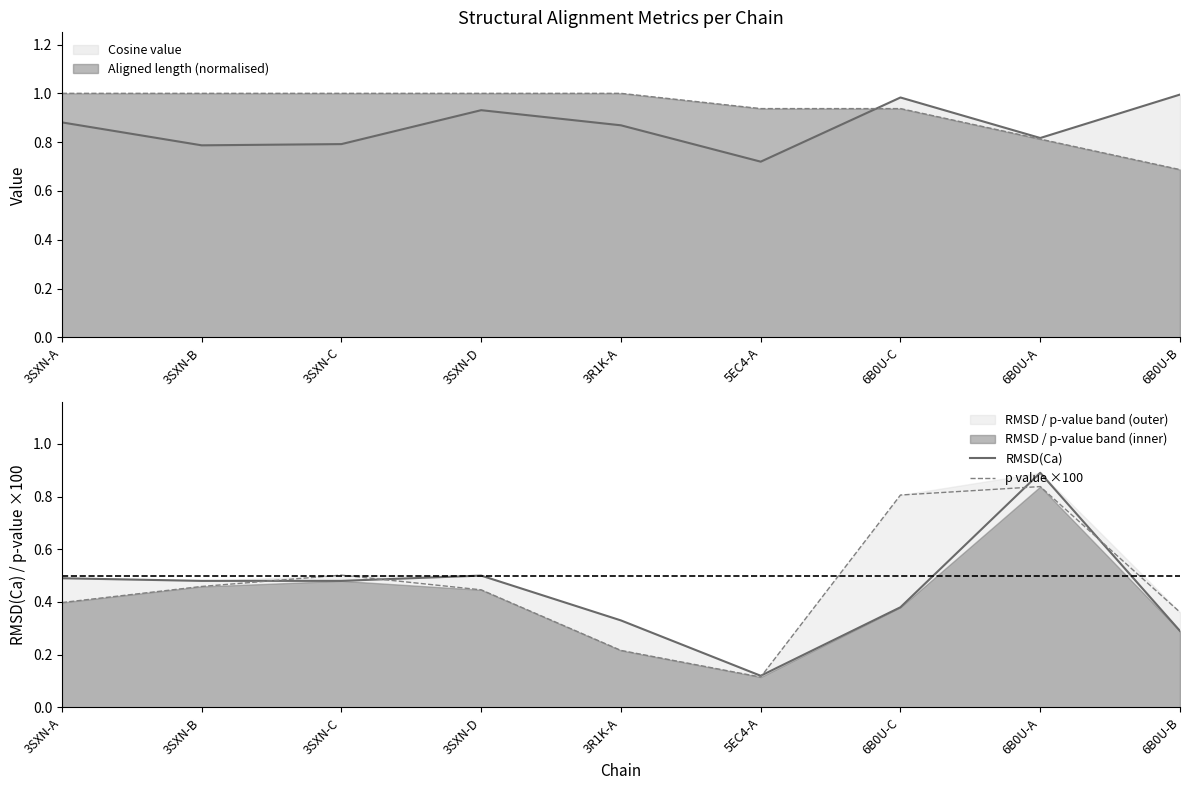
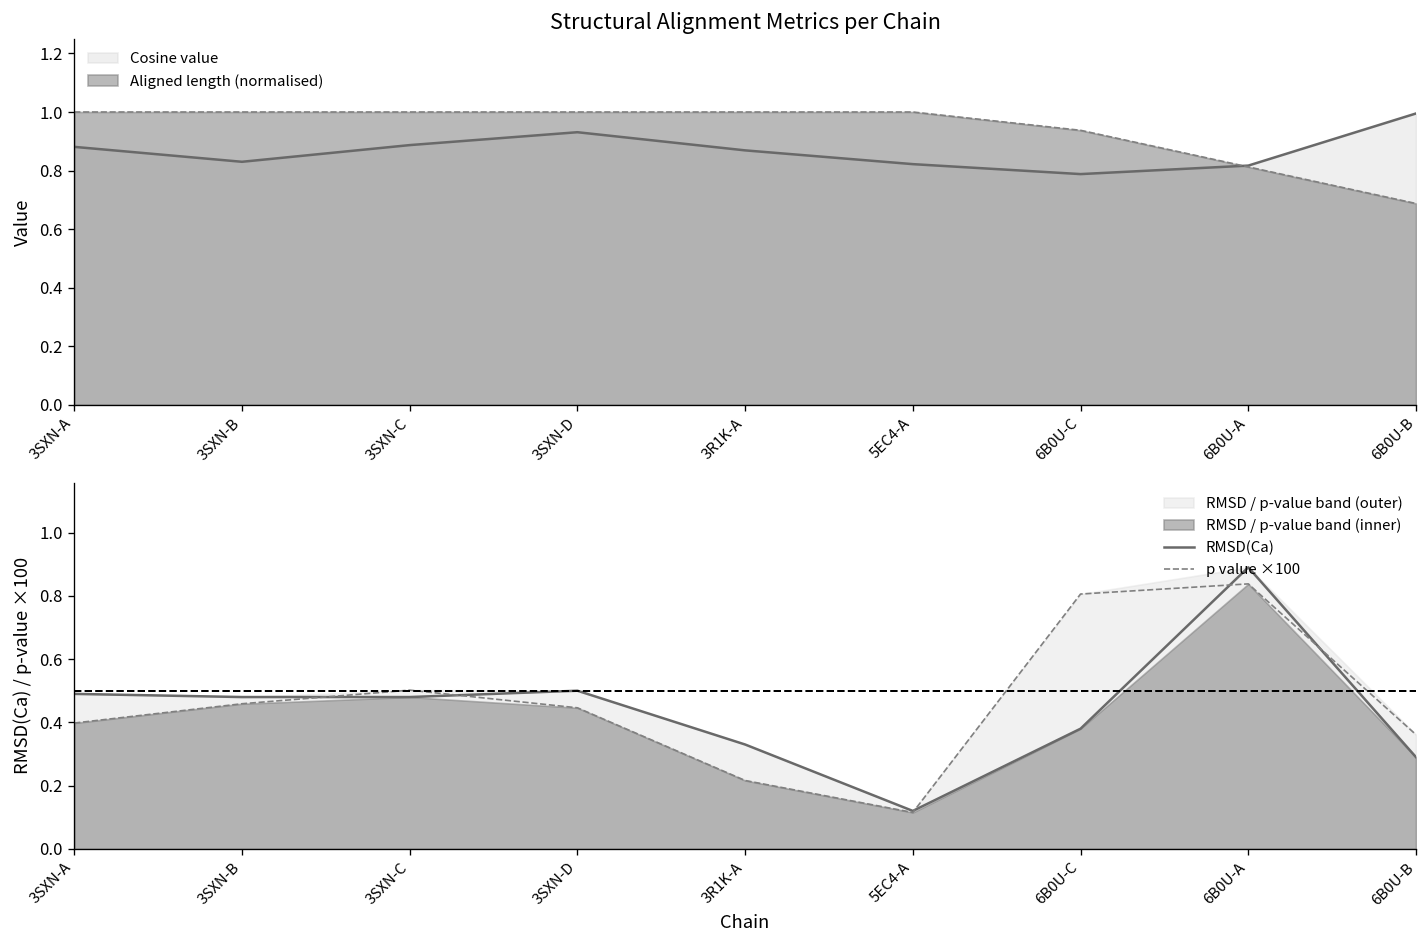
  {
    "Structural Alignment Metrics per Chain": {
      "Cosine value": {
        "3SXN-A": 0.88,
-       "3SXN-B": 0.79,
-       "3SXN-C": 0.79,
+       "3SXN-B": 0.83,
+       "3SXN-C": 0.89,
        "3SXN-D": 0.93,
        "3R1K-A": 0.87,
-       "5EC4-A": 0.72,
-       "6B0U-C": 0.98,
+       "5EC4-A": 0.82,
+       "6B0U-C": 0.79,
        "6B0U-B": 1.00
      },
      "Aligned length (normalised)": {
        "3SXN-A": 1.00,
        "3SXN-B": 1.00,
        "3SXN-C": 1.00,
        "3SXN-D": 1.00,
        "3R1K-A": 1.00,
-       "5EC4-A": 0.94,
+       "5EC4-A": 1.00,
        "6B0U-C": 0.94,
        "6B0U-B": 0.69
      }
    }
  }
